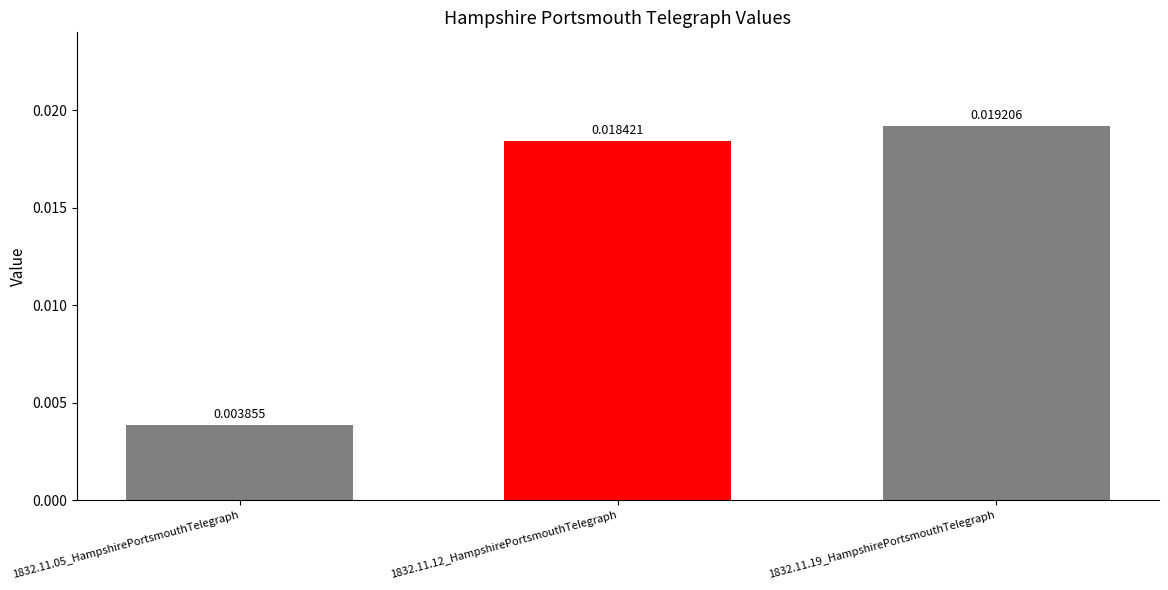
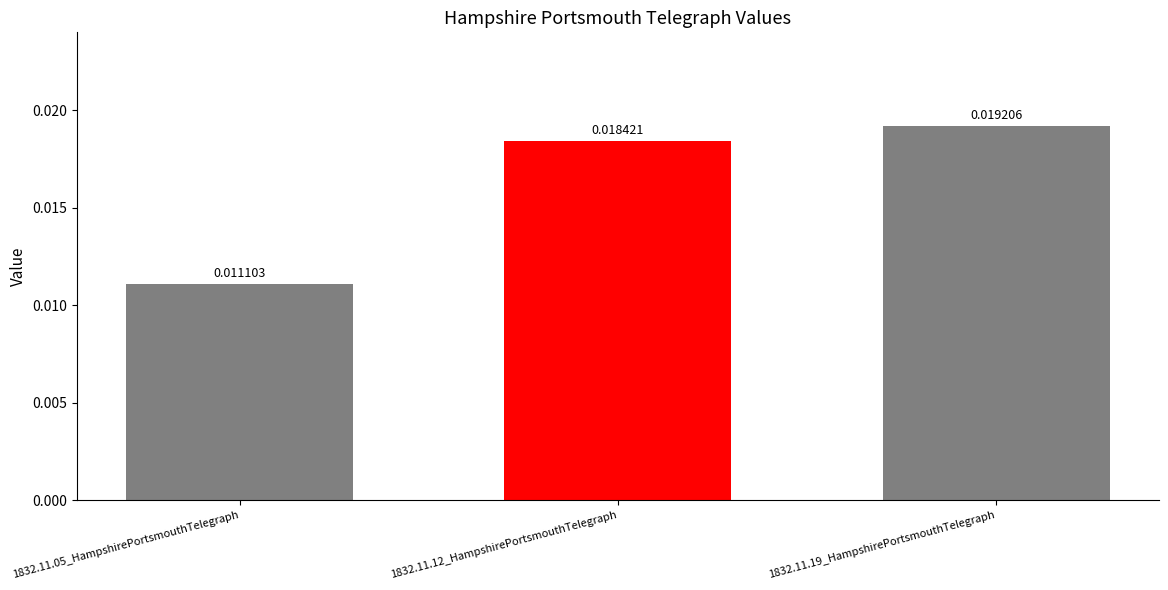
  {
-   "1832.11.05_HampshirePortsmouthTelegraph": 0.003855,
+   "1832.11.05_HampshirePortsmouthTelegraph": 0.011103,
    "1832.11.12_HampshirePortsmouthTelegraph": 0.018421,
    "1832.11.19_HampshirePortsmouthTelegraph": 0.019206
  }
